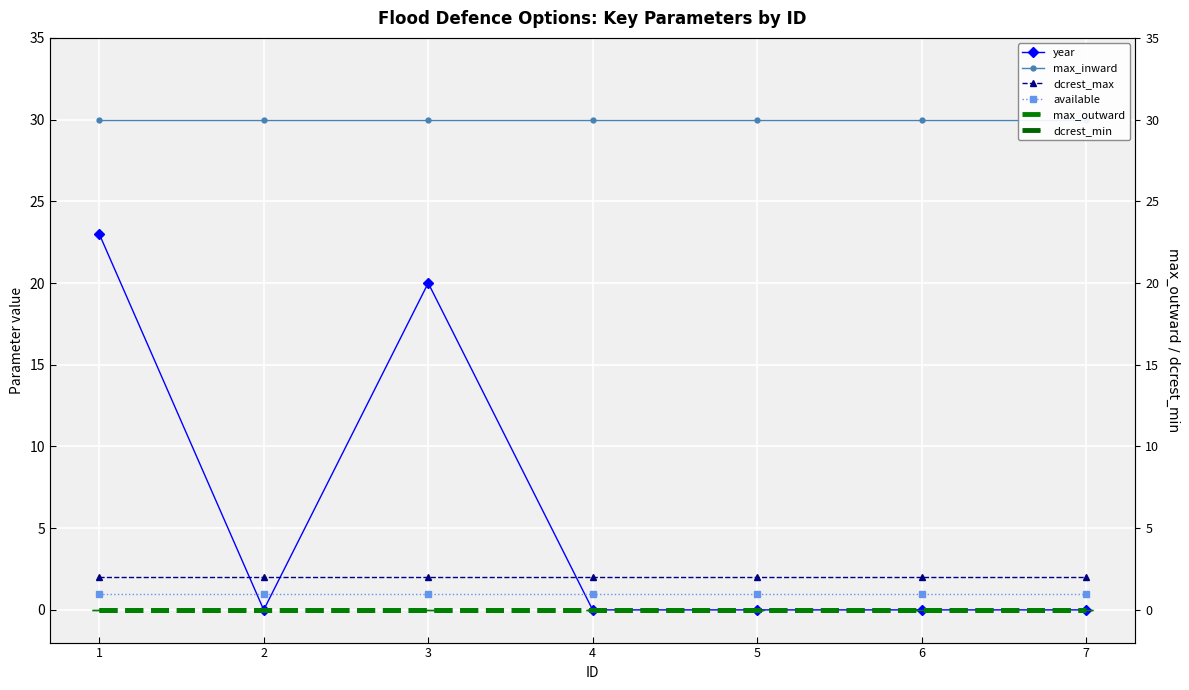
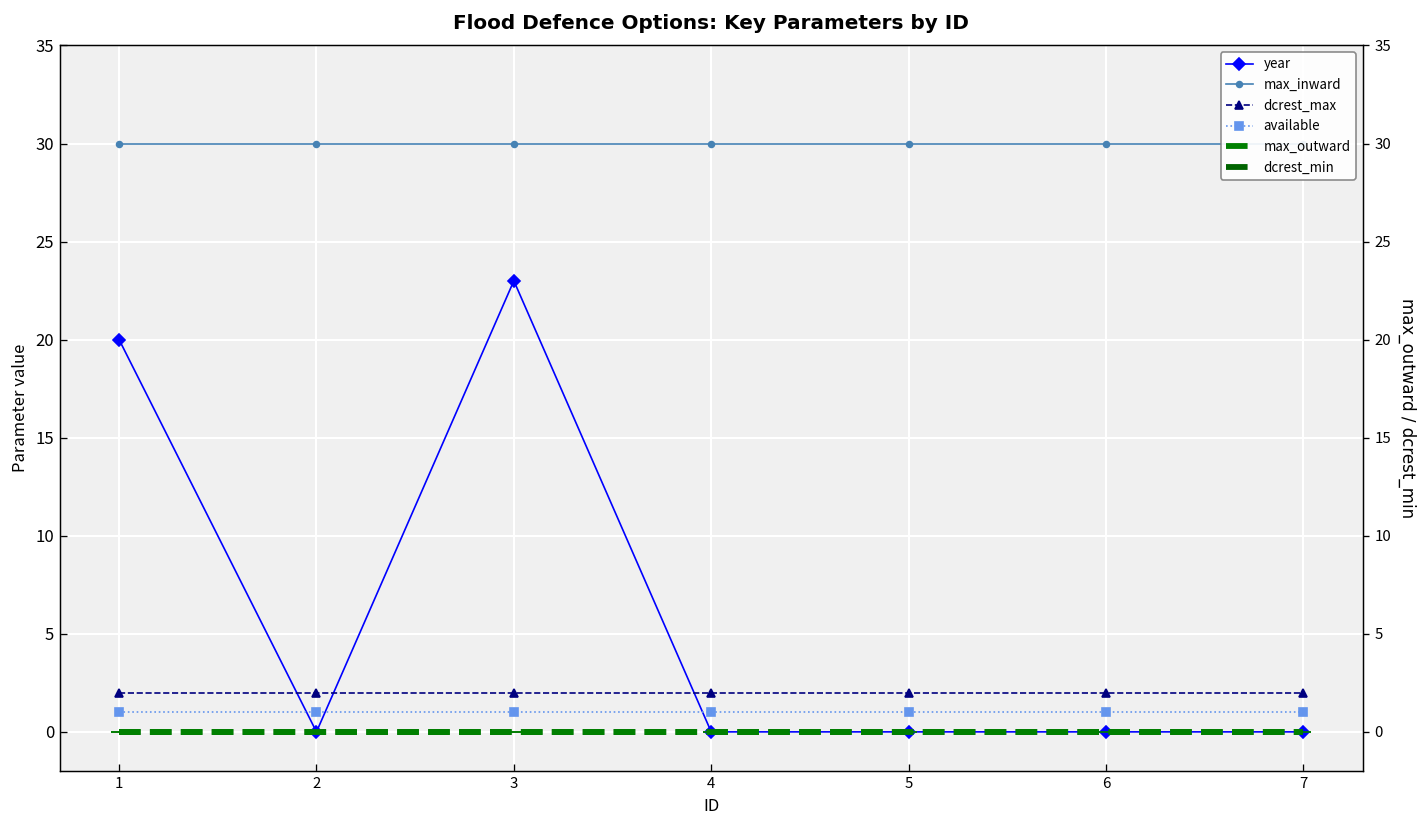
  {
    "year": {
-     "1": 23,
-     "3": 20
+     "1": 20,
+     "3": 23
    },
    "max_inward": {
      "1": 30,
      "2": 30,
      "3": 30,
      "4": 30,
      "5": 30,
      "6": 30
    },
    "dcrest_max": {
      "1": 2,
      "2": 2,
      "3": 2,
      "4": 2,
      "5": 2,
      "6": 2,
      "7": 2
    },
    "available": {
      "1": 1,
      "2": 1,
      "3": 1,
      "4": 1,
      "5": 1,
      "6": 1,
      "7": 1
    },
    "dcrest_min": {
      "1": 0,
      "3": 0
    }
  }
